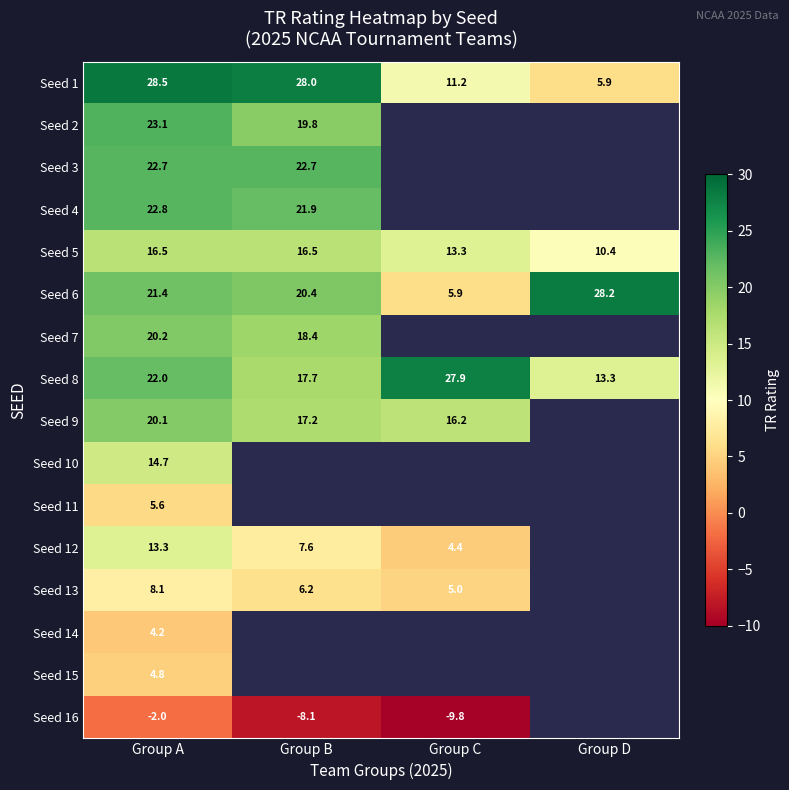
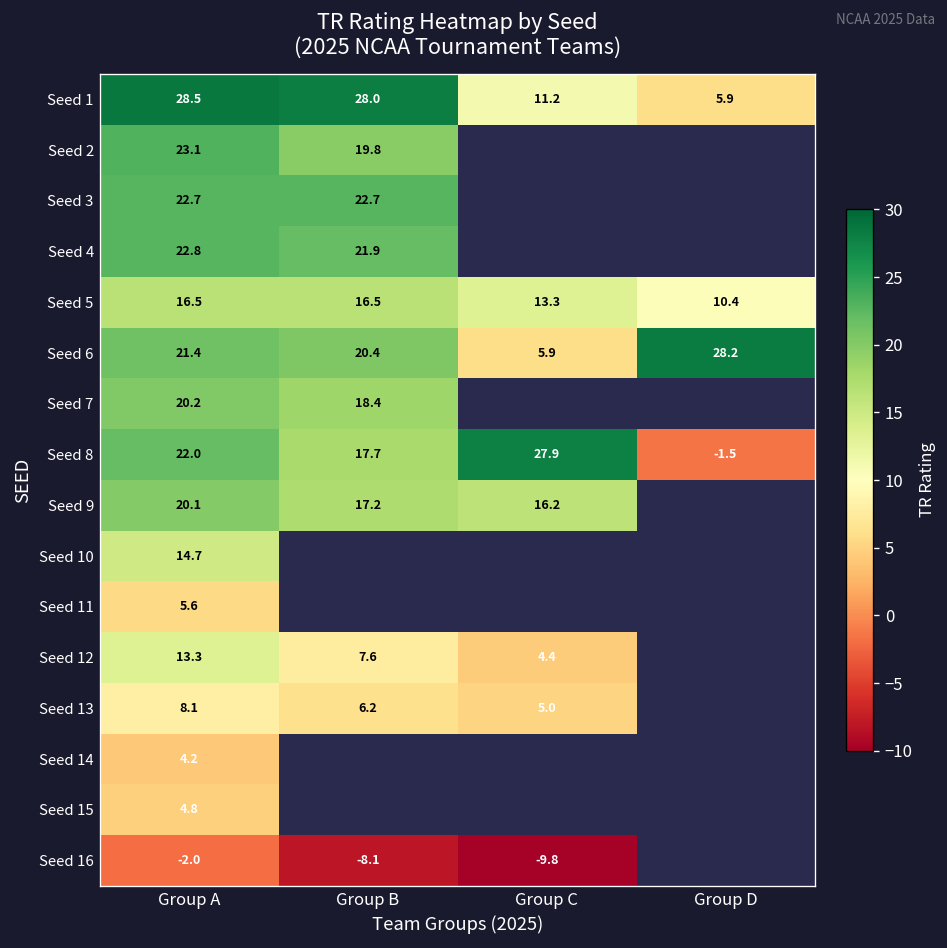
  {
    "Seed 1": {
      "Group A": 28.5,
      "Group B": 28.0,
      "Group C": 11.2,
      "Group D": 5.9
    },
    "Seed 2": {
      "Group A": 23.1,
      "Group B": 19.8
    },
    "Seed 3": {
      "Group A": 22.7,
      "Group B": 22.7
    },
    "Seed 4": {
      "Group A": 22.8,
      "Group B": 21.9
    },
    "Seed 5": {
      "Group A": 16.5,
      "Group B": 16.5,
      "Group C": 13.3,
      "Group D": 10.4
    },
    "Seed 6": {
      "Group A": 21.4,
      "Group B": 20.4,
      "Group C": 5.9,
      "Group D": 28.2
    },
    "Seed 7": {
      "Group A": 20.2,
      "Group B": 18.4
    },
    "Seed 8": {
      "Group A": 22.0,
      "Group B": 17.7,
      "Group C": 27.9,
-     "Group D": 13.3
+     "Group D": -1.5
    },
    "Seed 9": {
      "Group A": 20.1,
      "Group B": 17.2,
      "Group C": 16.2
    },
    "Seed 10": {
      "Group A": 14.7
    },
    "Seed 11": {
      "Group A": 5.6
    },
    "Seed 12": {
      "Group A": 13.3,
      "Group B": 7.6,
      "Group C": 4.4
    },
    "Seed 13": {
      "Group A": 8.1,
      "Group B": 6.2,
      "Group C": 5.0
    },
    "Seed 14": {
      "Group A": 4.2
    },
    "Seed 15": {
      "Group A": 4.8
    },
    "Seed 16": {
      "Group A": -2.0,
      "Group B": -8.1,
      "Group C": -9.8
    }
  }
